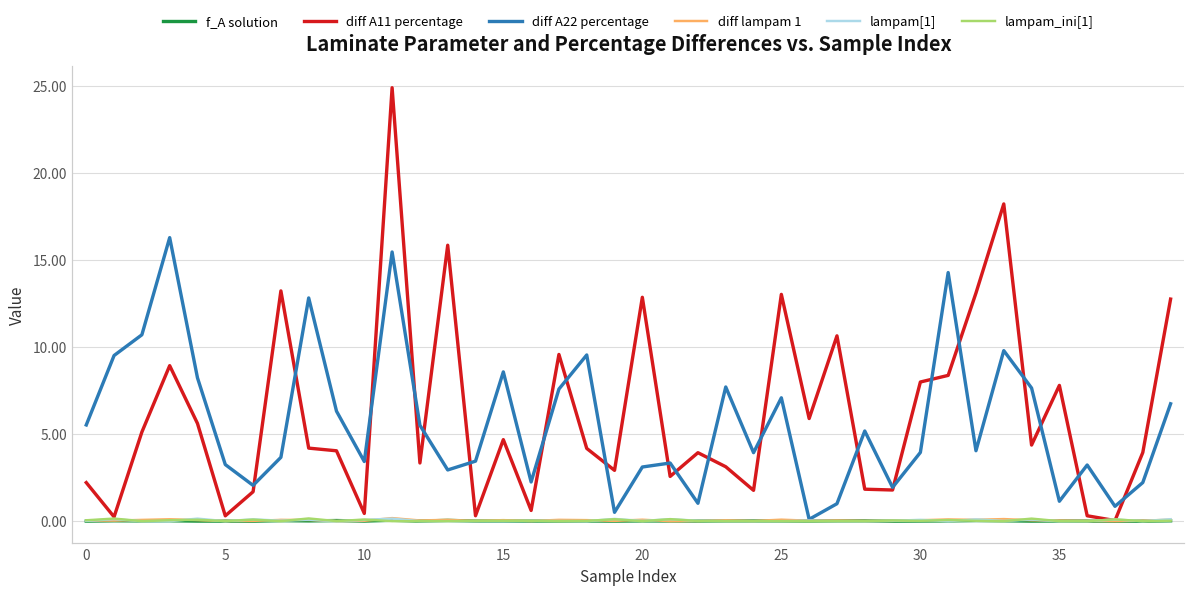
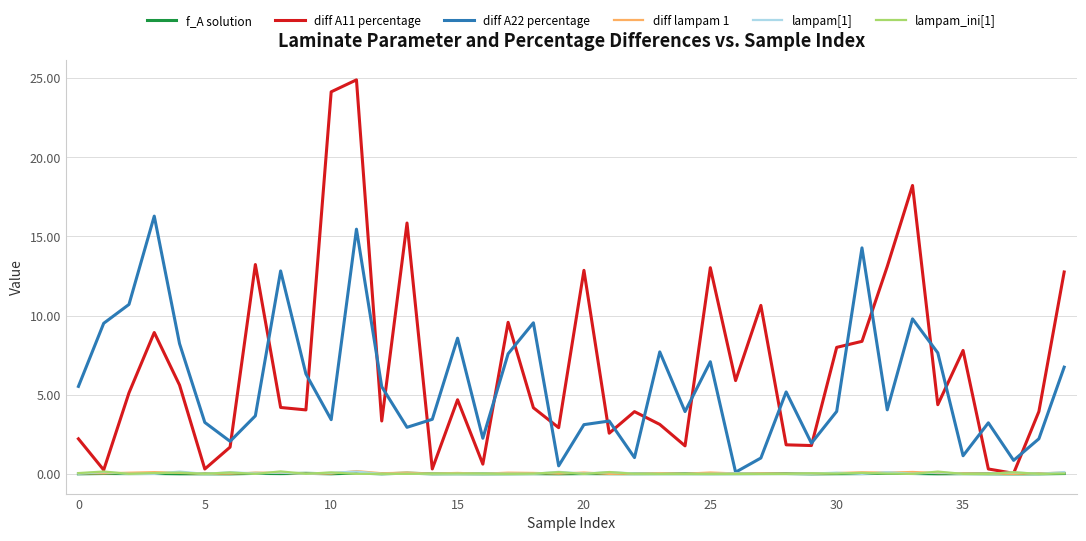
  {
    "diff A11 percentage": {
      "0": 2.2,
      "5": 0.3,
-     "10": 0.4,
+     "10": 24.1,
      "15": 4.7,
      "20": 12.9,
      "25": 13.0,
      "30": 8.0,
      "35": 7.8
    },
    "diff A22 percentage": {
      "0": 5.5,
      "5": 3.3,
      "10": 3.4,
      "15": 8.6,
      "20": 3.1,
      "25": 7.1,
      "30": 3.9,
      "35": 1.1
    }
  }
